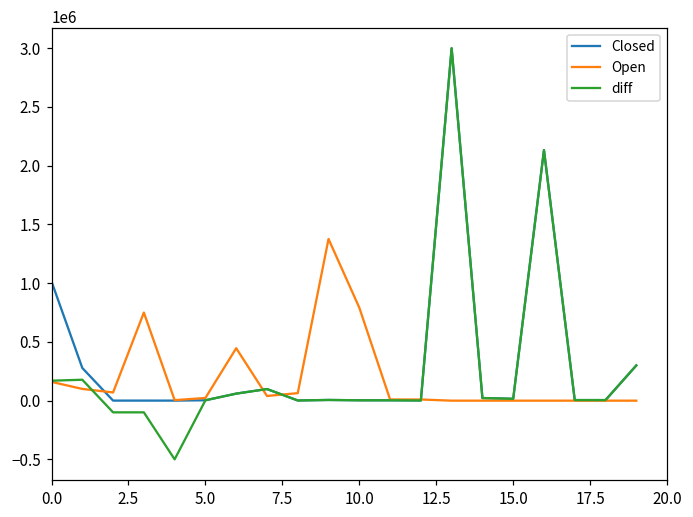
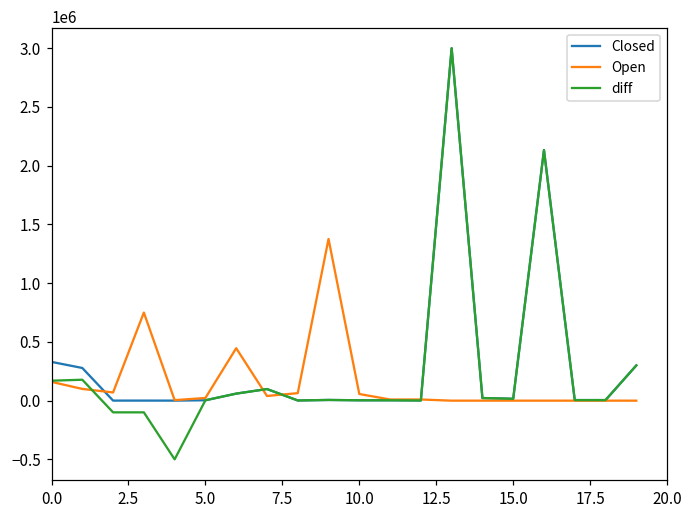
  {
    "Closed": {
-     "0.0": 1010000
+     "0.0": 330000
    },
    "Open": {
-     "10.0": 790000
+     "10.0": 60000
    }
  }
